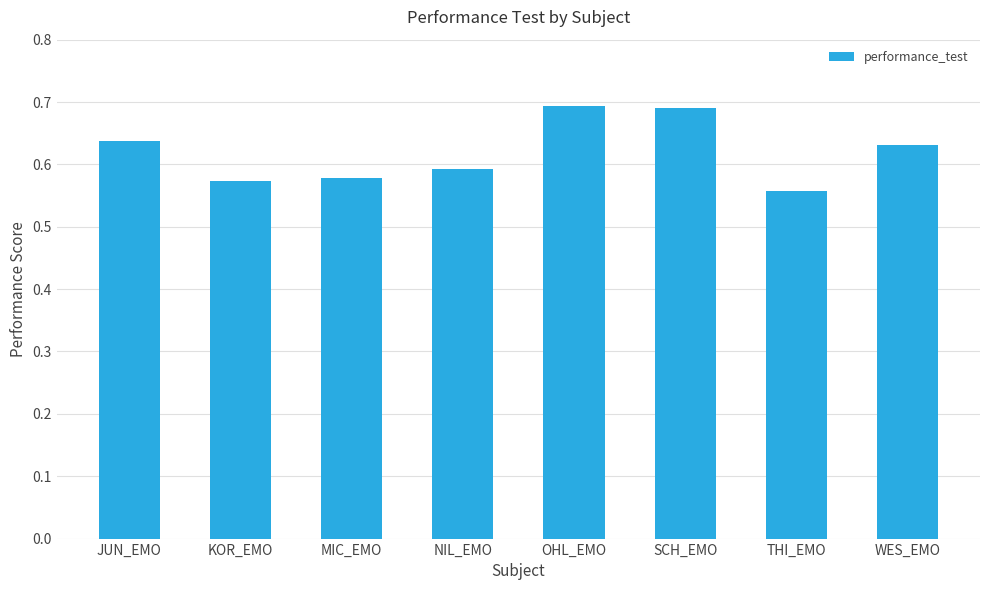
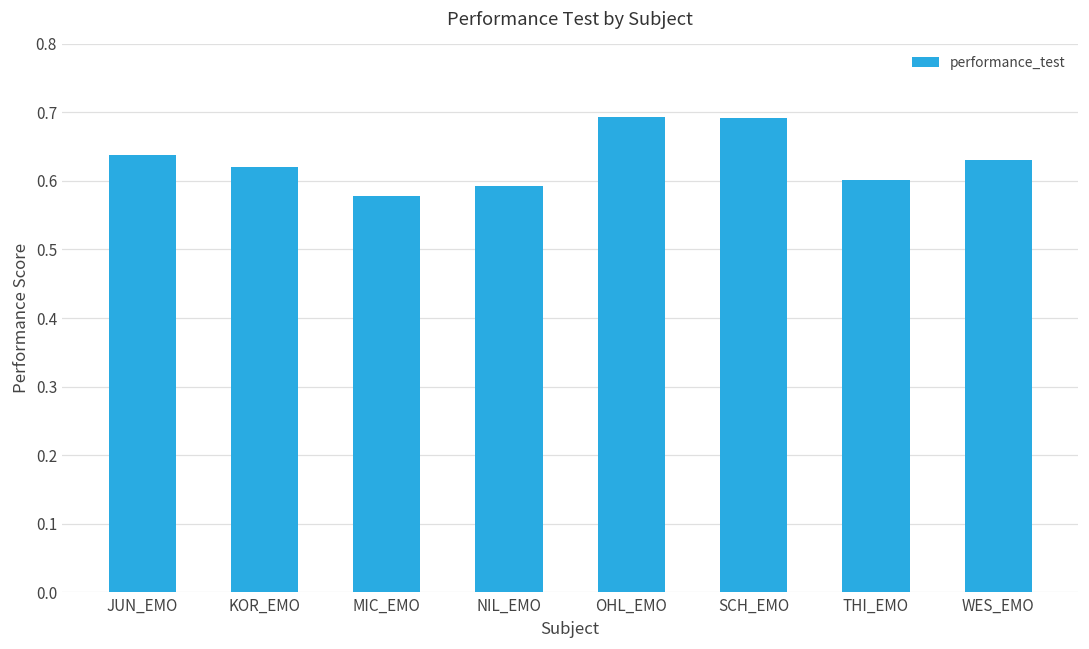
  {
    "JUN_EMO": 0.64,
-   "KOR_EMO": 0.57,
+   "KOR_EMO": 0.62,
    "MIC_EMO": 0.58,
    "NIL_EMO": 0.59,
    "OHL_EMO": 0.69,
    "SCH_EMO": 0.69,
-   "THI_EMO": 0.56,
+   "THI_EMO": 0.60,
    "WES_EMO": 0.63
  }
